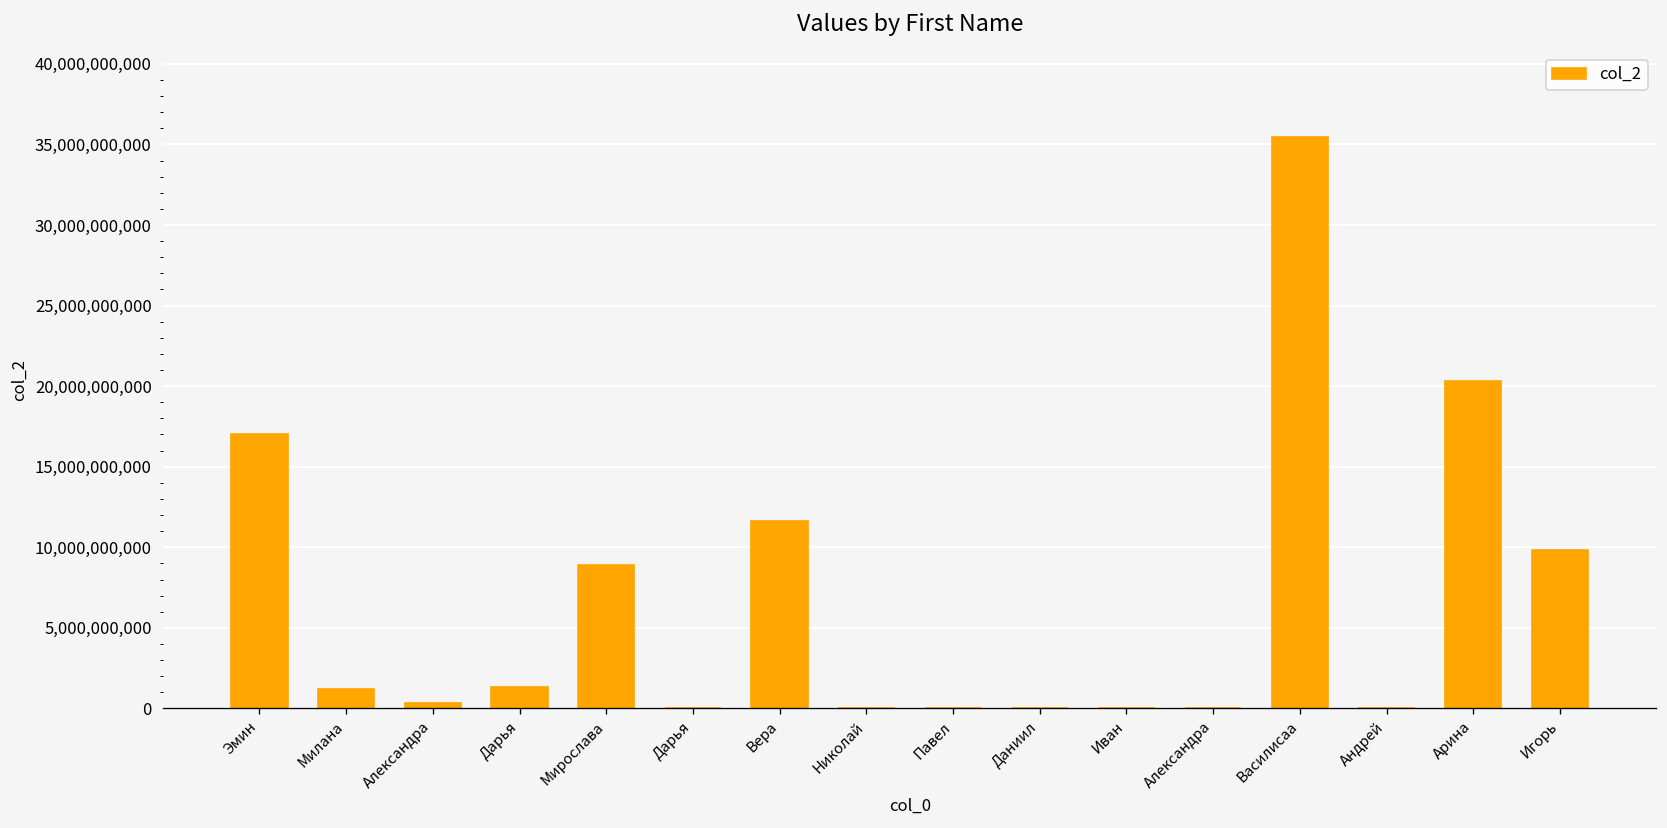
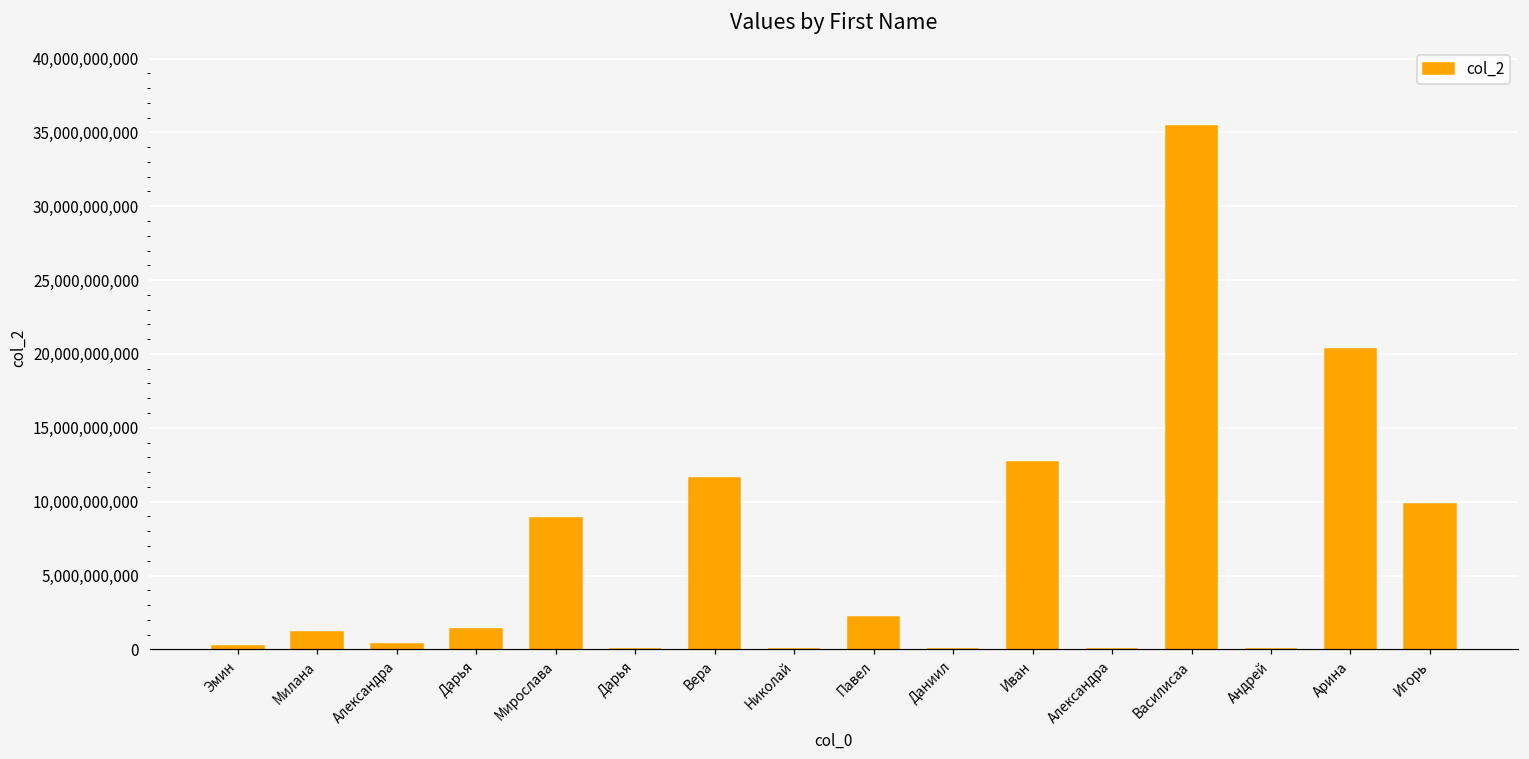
  {
-   "Эмин": "17,000,000,000",
+   "Эмин": "300,000,000",
    "Милана": "1,200,000,000",
    "Мирослава": "8,900,000,000",
    "Вера": "11,600,000,000",
-   "Павел": "0",
-   "Иван": "0",
+   "Павел": "2,200,000,000",
+   "Иван": "12,700,000,000",
    "Василисаа": "35,500,000,000",
    "Арина": "20,300,000,000",
    "Игорь": "9,800,000,000"
  }
